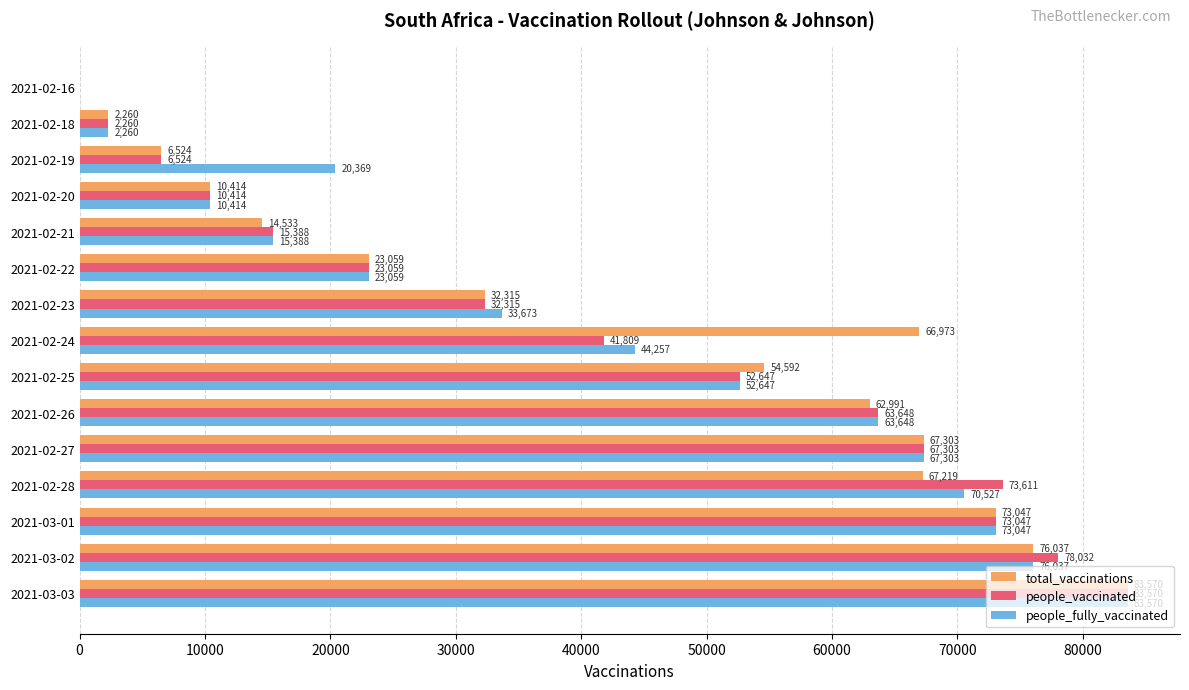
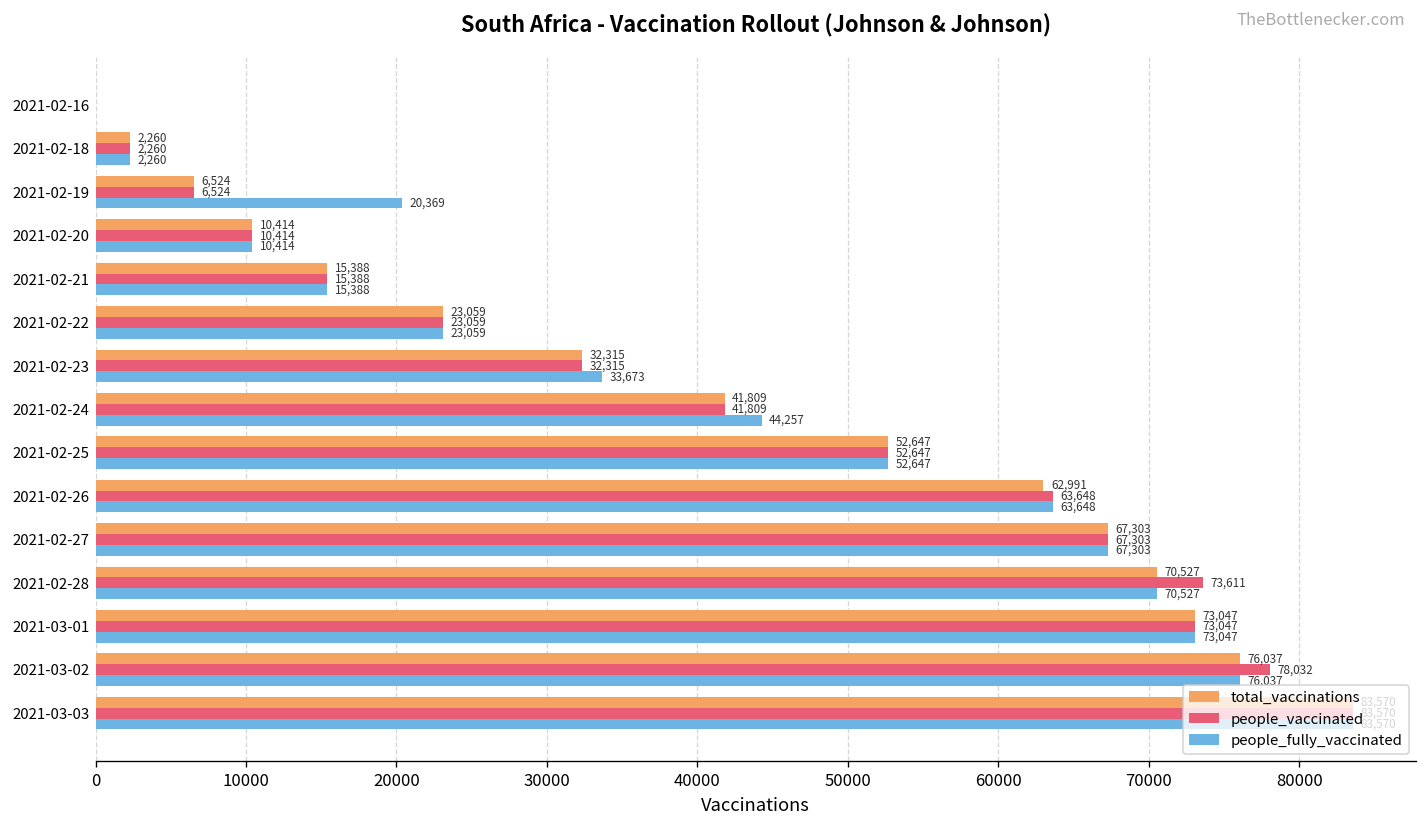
  {
    "total_vaccinations": {
      "2021-02-18": "2,260",
      "2021-02-19": "6,524",
      "2021-02-20": "10,414",
-     "2021-02-21": "14,533",
+     "2021-02-21": "15,388",
      "2021-02-22": "23,059",
      "2021-02-23": "32,315",
-     "2021-02-24": "66,973",
-     "2021-02-25": "54,592",
+     "2021-02-24": "41,809",
+     "2021-02-25": "52,647",
      "2021-02-26": "62,991",
      "2021-02-27": "67,303",
-     "2021-02-28": "67,219",
+     "2021-02-28": "70,527",
      "2021-03-01": "73,047",
      "2021-03-02": "76,037"
    },
    "people_vaccinated": {
      "2021-02-18": "2,260",
      "2021-02-19": "6,524",
      "2021-02-20": "10,414",
      "2021-02-21": "15,388",
      "2021-02-22": "23,059",
      "2021-02-23": "32,315",
      "2021-02-24": "41,809",
      "2021-02-25": "52,647",
      "2021-02-26": "63,648",
      "2021-02-27": "67,303",
      "2021-02-28": "73,611",
      "2021-03-01": "73,047",
      "2021-03-02": "78,032"
    },
    "people_fully_vaccinated": {
      "2021-02-18": "2,260",
      "2021-02-19": "20,369",
      "2021-02-20": "10,414",
      "2021-02-21": "15,388",
      "2021-02-22": "23,059",
      "2021-02-23": "33,673",
      "2021-02-24": "44,257",
      "2021-02-25": "52,647",
      "2021-02-26": "63,648",
      "2021-02-27": "67,303",
      "2021-02-28": "70,527",
      "2021-03-01": "73,047"
    }
  }
